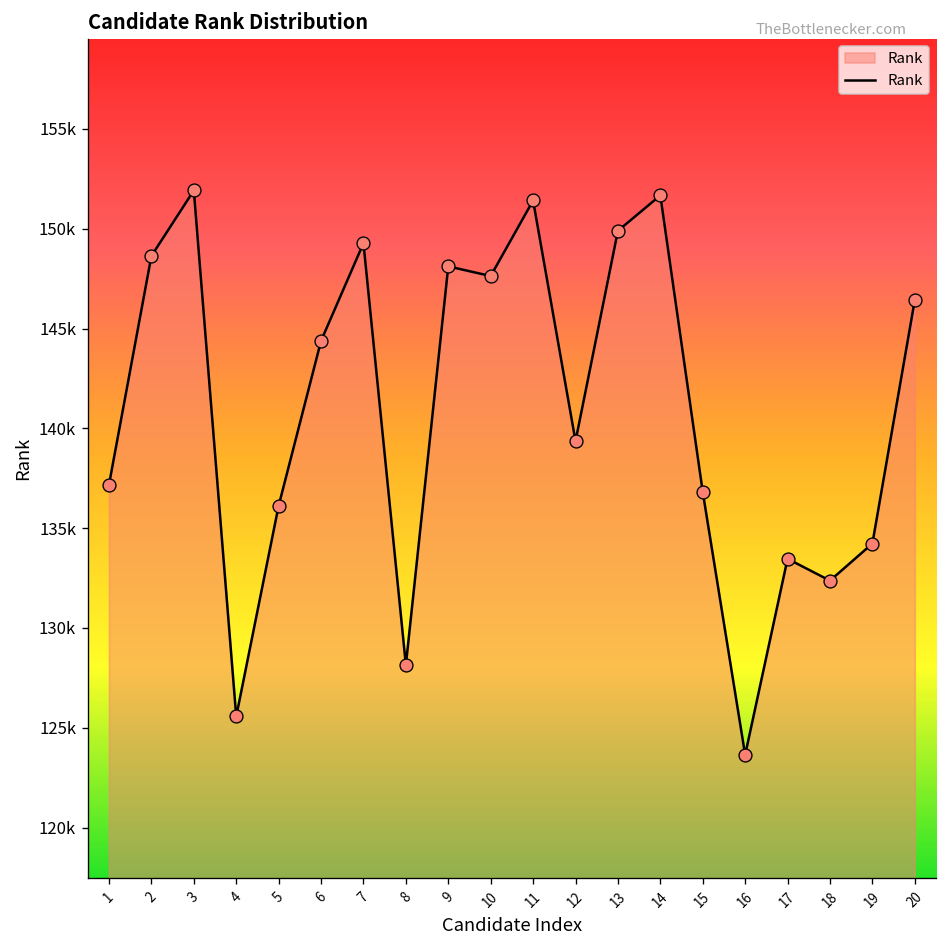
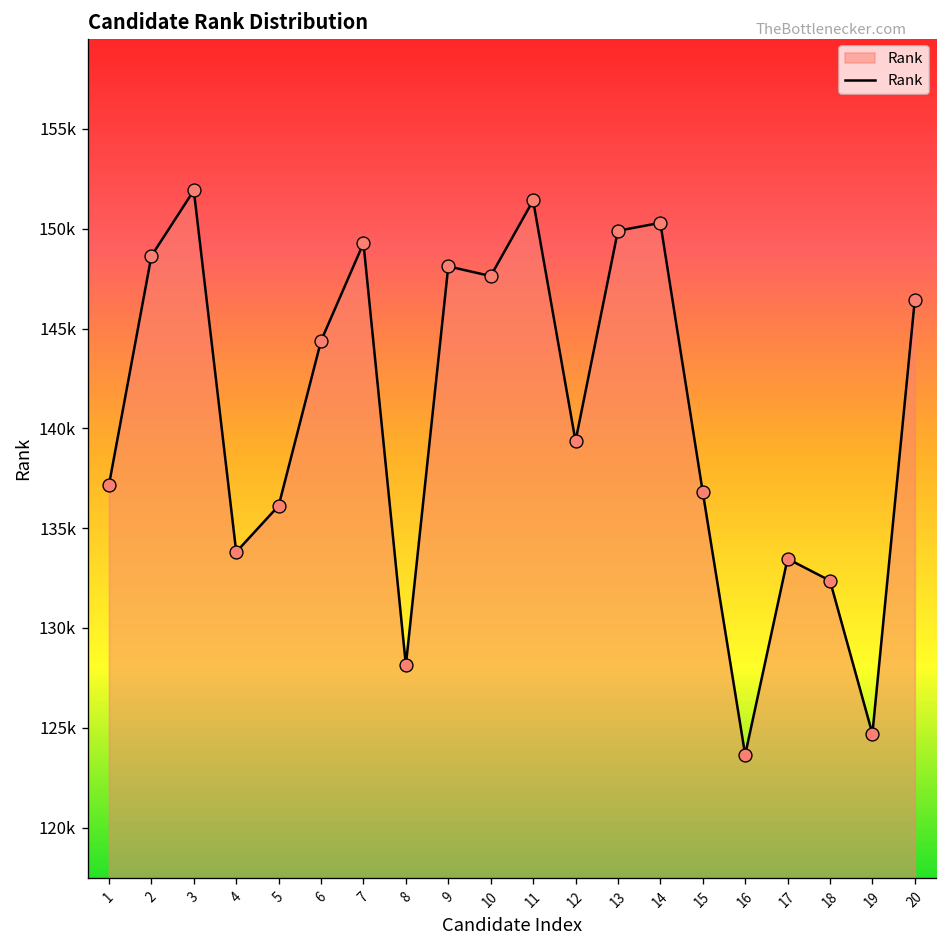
  {
    "1": 137200,
    "2": 148600,
    "3": 151900,
-   "4": 125600,
+   "4": 133800,
    "5": 136100,
    "6": 144400,
    "7": 149300,
    "8": 128100,
    "9": 148100,
    "10": 147600,
    "11": 151400,
    "12": 139400,
    "13": 149900,
-   "14": 151700,
+   "14": 150300,
    "15": 136800,
    "16": 123600,
    "17": 133500,
    "18": 132400,
-   "19": 134200,
+   "19": 124700,
    "20": 146400
  }
